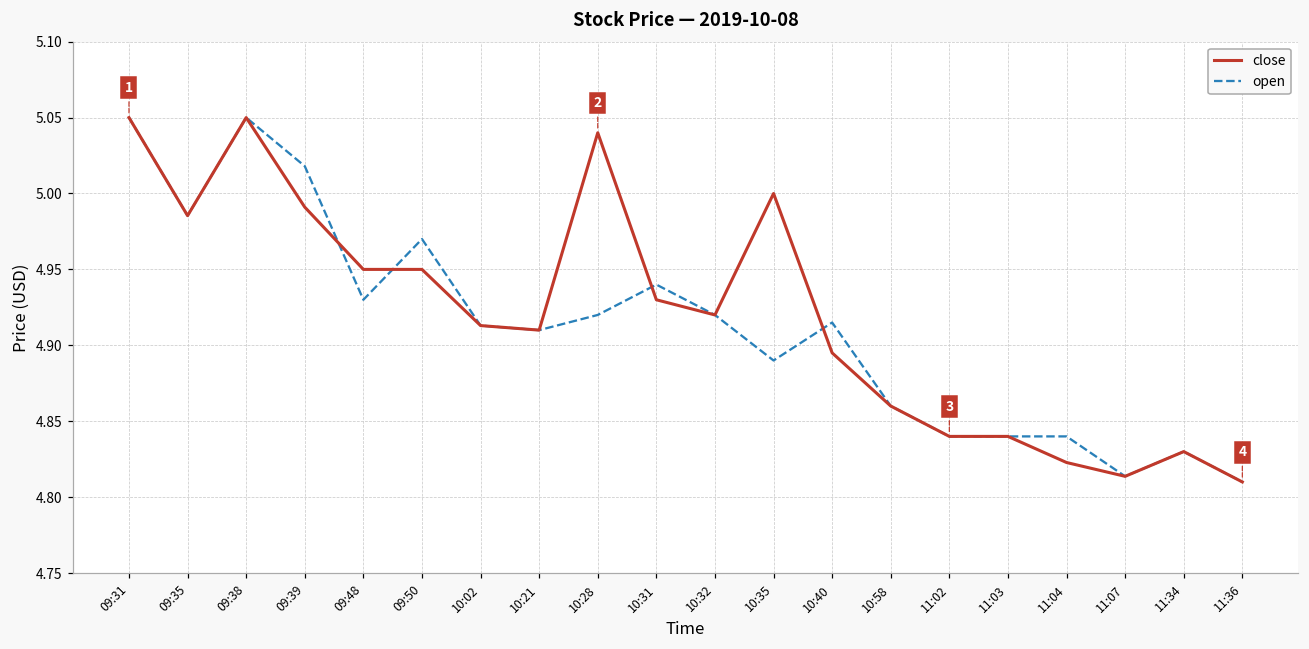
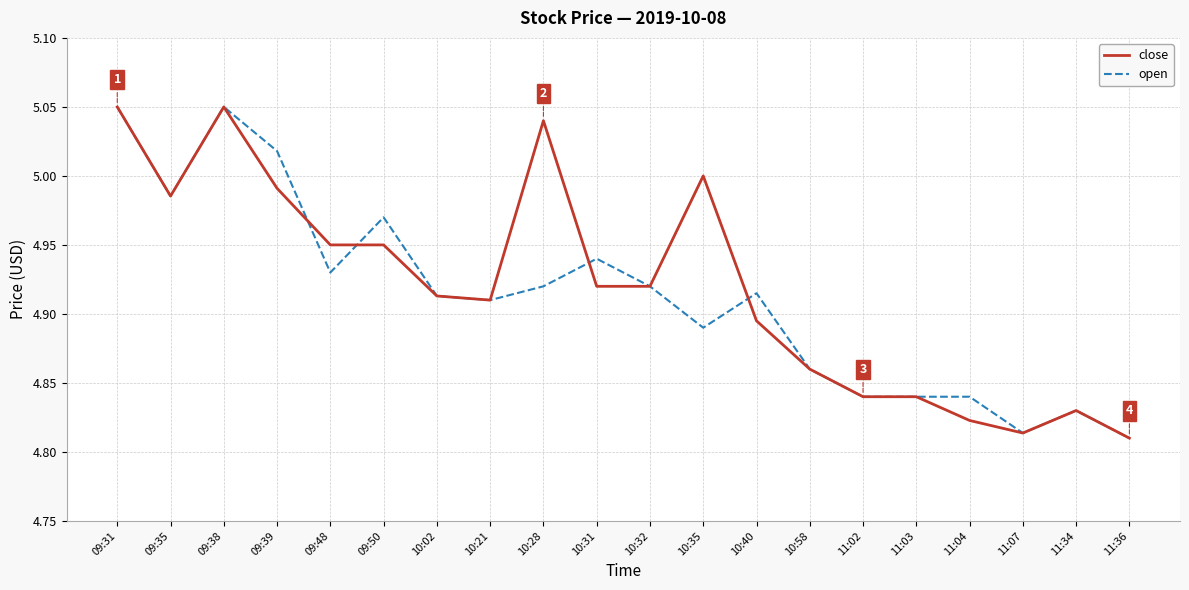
  {
    "close": {
      "09:39": 4.99,
      "09:48": 4.95,
      "09:50": 4.95,
-     "10:31": 4.93,
+     "10:31": 4.92,
      "10:35": 5.00,
      "10:40": 4.895,
      "11:04": 4.823
    },
    "open": {
      "09:39": 5.018,
      "09:48": 4.93,
      "09:50": 4.97,
      "10:28": 4.92,
      "10:31": 4.94,
      "10:35": 4.89,
      "10:40": 4.915,
      "11:04": 4.84
    }
  }
